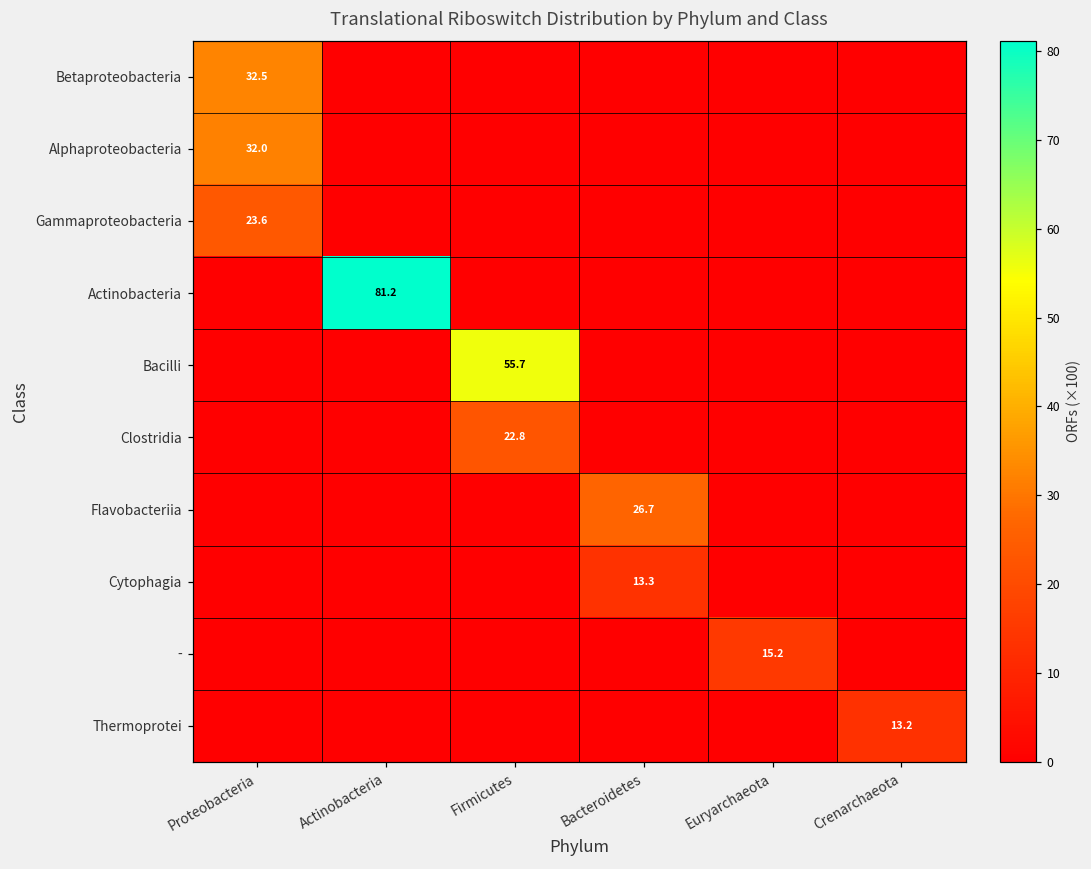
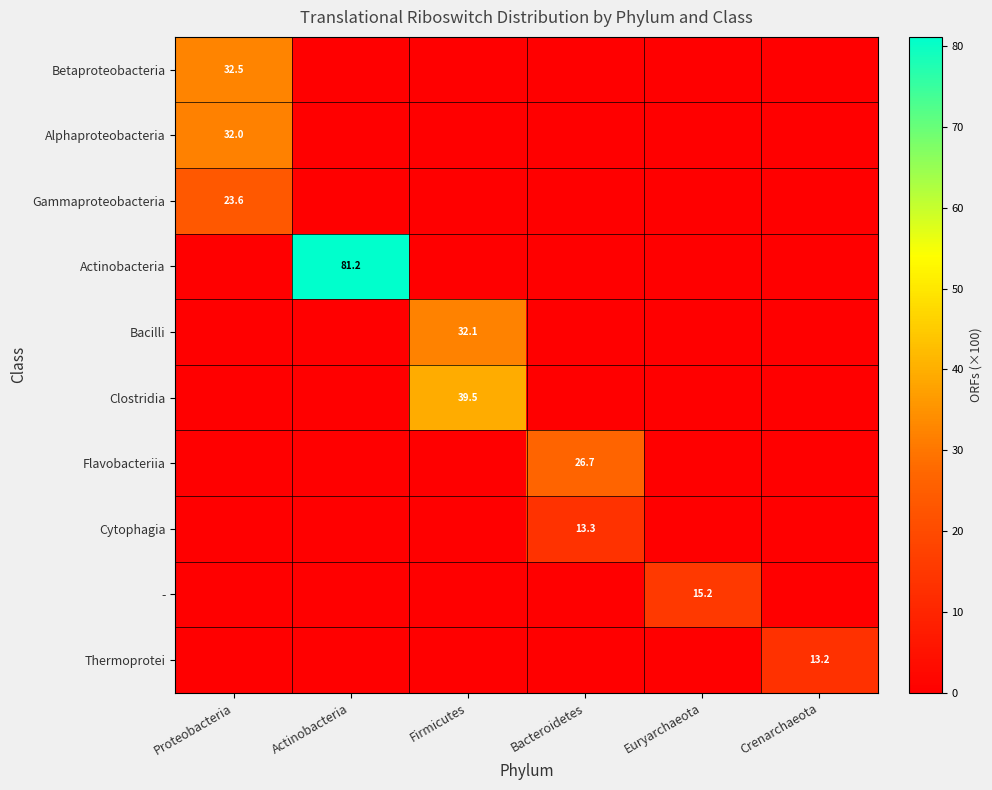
  {
    "Betaproteobacteria": {
      "Proteobacteria": 32.5
    },
    "Alphaproteobacteria": {
      "Proteobacteria": 32.0
    },
    "Gammaproteobacteria": {
      "Proteobacteria": 23.6
    },
    "Actinobacteria": {
      "Actinobacteria": 81.2
    },
    "Bacilli": {
-     "Firmicutes": 55.7
+     "Firmicutes": 32.1
    },
    "Clostridia": {
-     "Firmicutes": 22.8
+     "Firmicutes": 39.5
    },
    "Flavobacteriia": {
      "Bacteroidetes": 26.7
    },
    "Cytophagia": {
      "Bacteroidetes": 13.3
    },
    "-": {
      "Euryarchaeota": 15.2
    },
    "Thermoprotei": {
      "Crenarchaeota": 13.2
    }
  }
